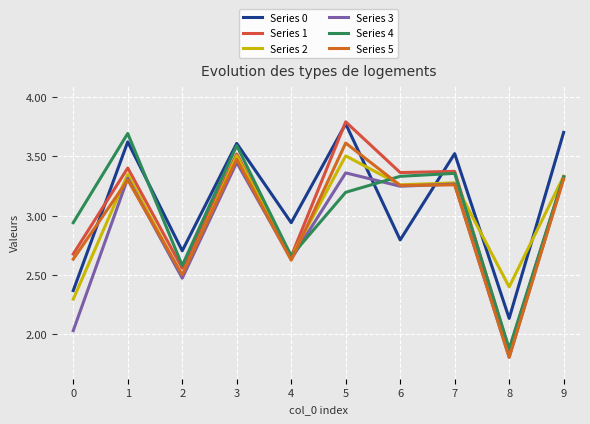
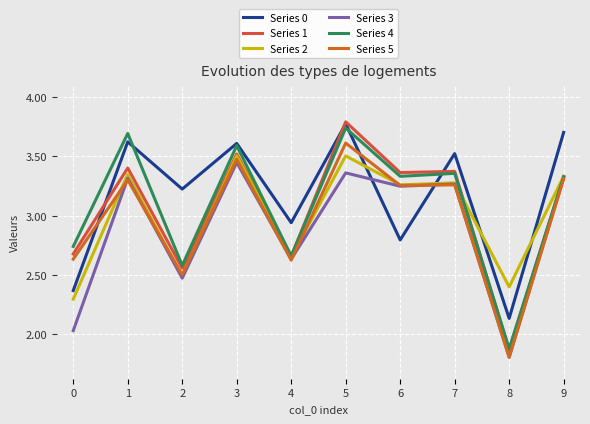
  {
    "Series 0": {
      "0": 2.37,
      "1": 3.62,
-     "2": 2.70,
+     "2": 3.22,
      "4": 2.94,
      "6": 2.79,
      "7": 3.52,
      "8": 2.13,
      "9": 3.70
    },
    "Series 2": {
      "0": 2.30,
      "1": 3.35,
      "5": 3.50,
      "8": 2.40
    },
    "Series 3": {
      "0": 2.03,
      "3": 3.45,
      "5": 3.36
    },
    "Series 4": {
-     "0": 2.94,
+     "0": 2.74,
      "1": 3.69,
      "2": 2.58,
-     "5": 3.20,
+     "5": 3.74,
      "6": 3.33
    }
  }
